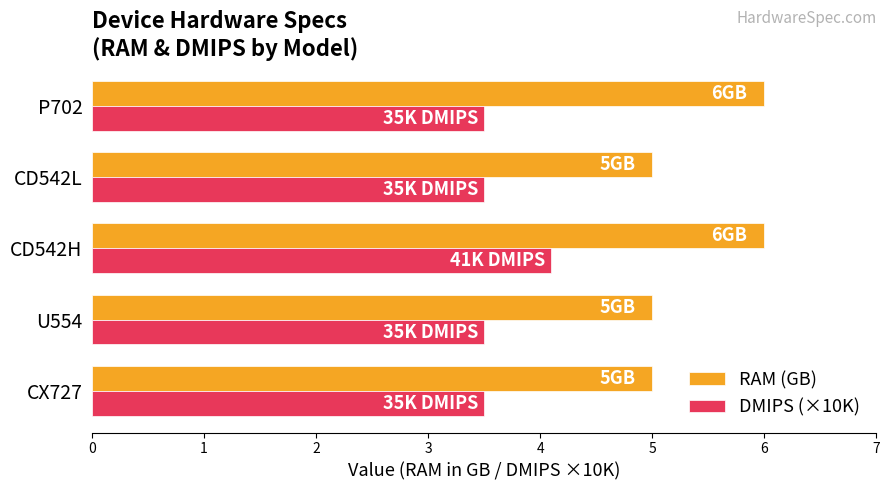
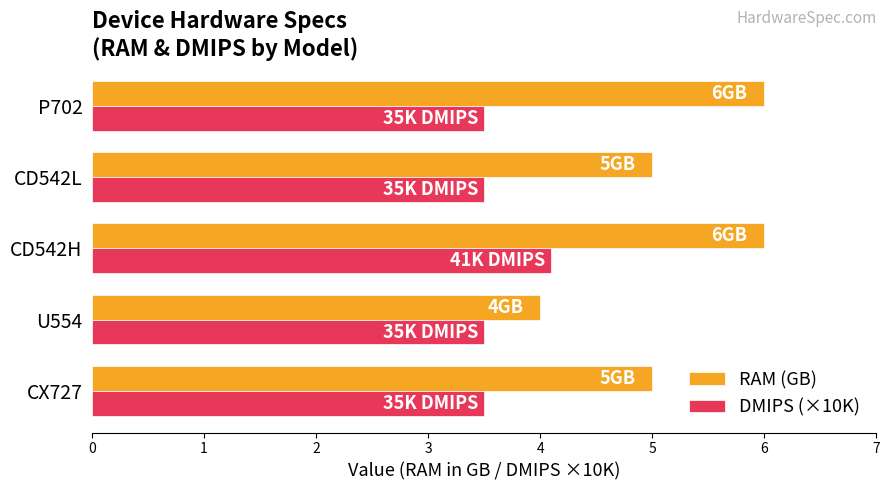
  {
    "RAM (GB)": {
      "P702": 6,
      "CD542L": 5,
      "CD542H": 6,
-     "U554": 5,
+     "U554": 4,
      "CX727": 5
    }
  }
